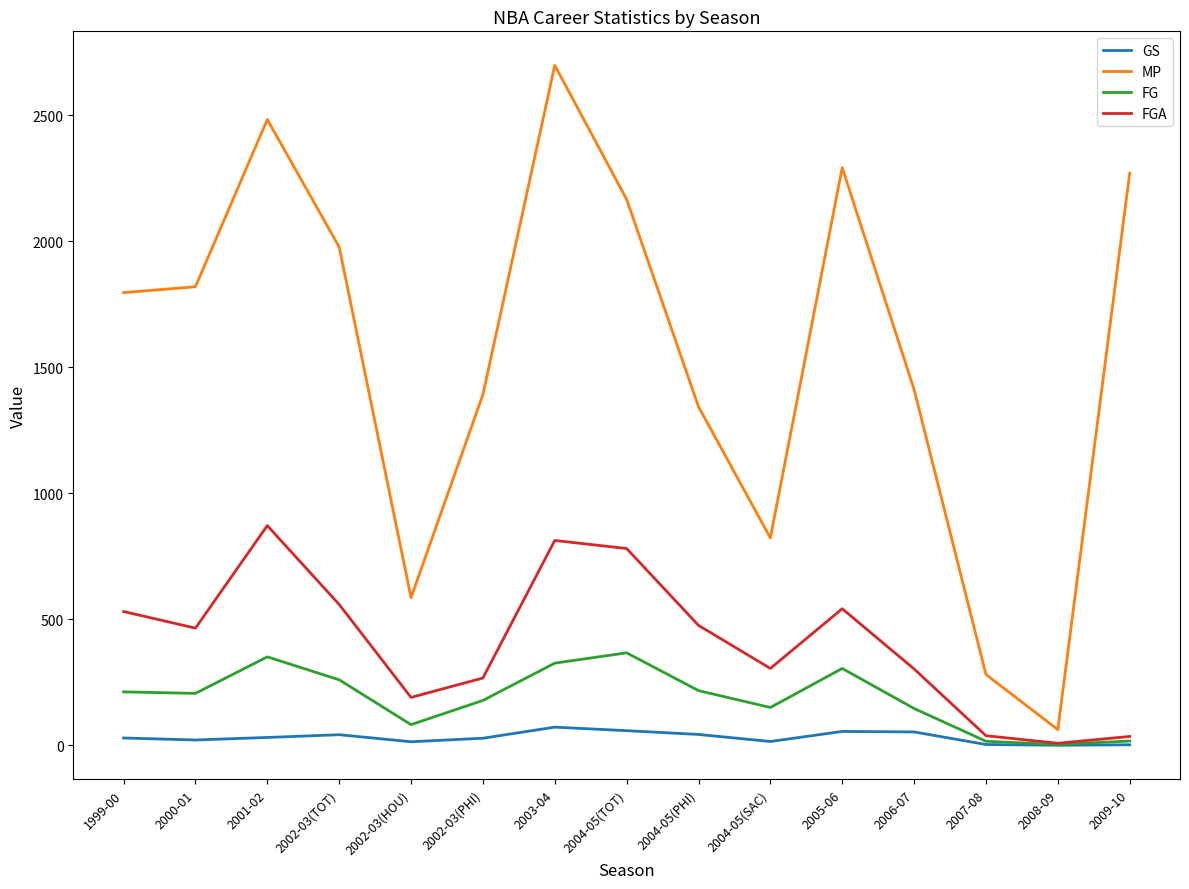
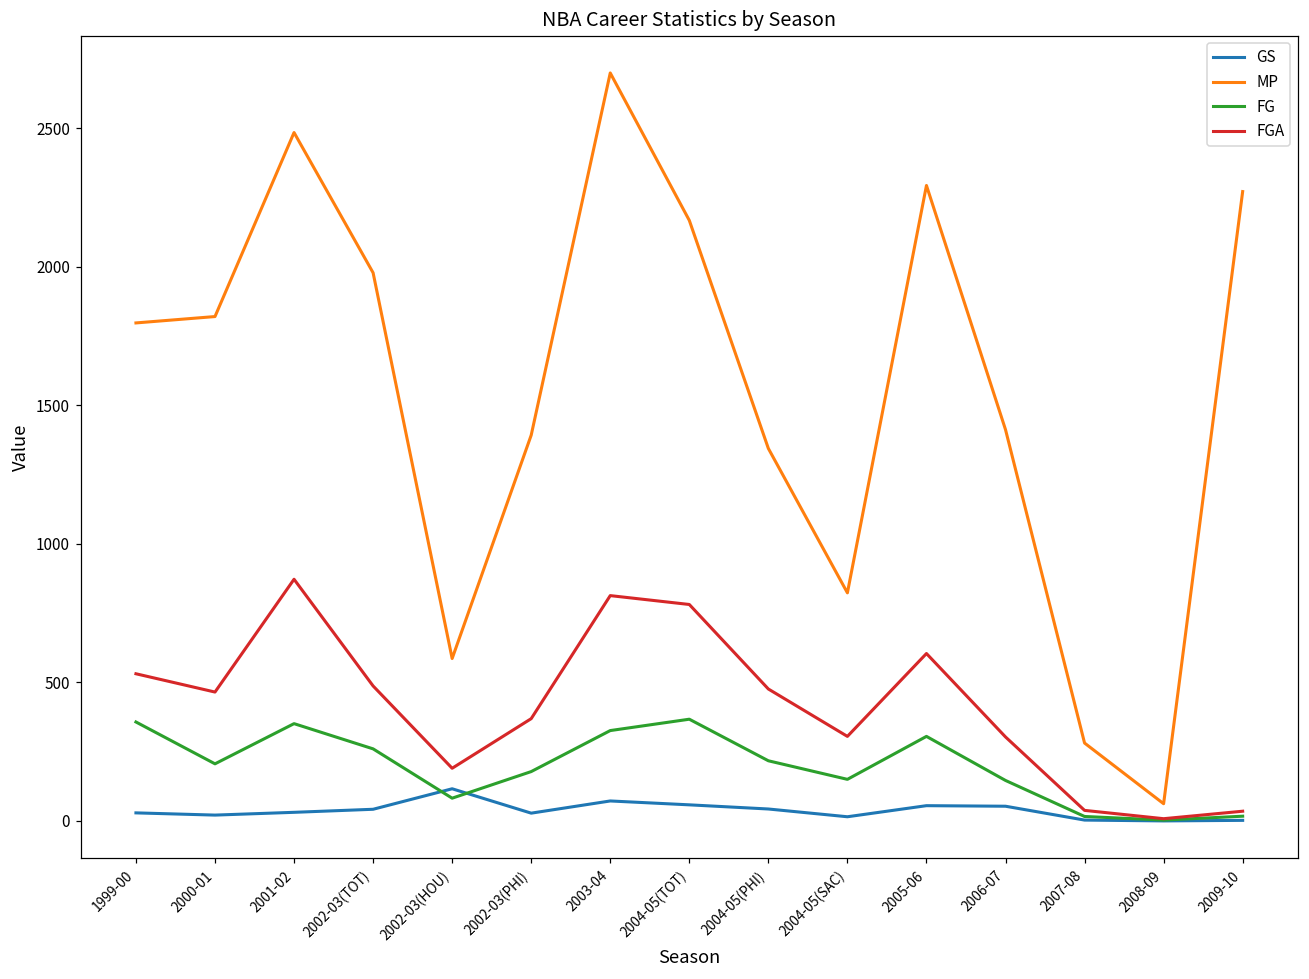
  {
    "GS": {
      "1999-00": 30,
      "2000-01": 20,
      "2001-02": 30,
      "2002-03(TOT)": 40,
-     "2002-03(HOU)": 10,
+     "2002-03(HOU)": 120,
      "2002-03(PHI)": 30,
      "2003-04": 70,
      "2004-05(TOT)": 60,
      "2004-05(PHI)": 40,
      "2004-05(SAC)": 20,
      "2005-06": 60,
      "2006-07": 50,
      "2007-08": 0,
      "2009-10": 0
    },
    "MP": {
      "1999-00": 1800,
      "2000-01": 1820,
      "2001-02": 2480,
      "2002-03(TOT)": 1980,
      "2002-03(HOU)": 590,
      "2002-03(PHI)": 1390,
      "2003-04": 2700,
      "2004-05(TOT)": 2170,
      "2004-05(PHI)": 1340,
      "2004-05(SAC)": 820,
      "2005-06": 2290,
      "2006-07": 1410,
      "2007-08": 280,
      "2008-09": 60,
      "2009-10": 2270
    },
    "FG": {
-     "1999-00": 210,
+     "1999-00": 360,
      "2000-01": 210,
      "2001-02": 350,
      "2002-03(TOT)": 260,
      "2002-03(HOU)": 80,
      "2002-03(PHI)": 180,
      "2003-04": 330,
      "2004-05(TOT)": 370,
      "2004-05(PHI)": 220,
      "2004-05(SAC)": 150,
      "2005-06": 310,
      "2006-07": 150,
      "2007-08": 20,
      "2009-10": 20
    },
    "FGA": {
      "1999-00": 530,
      "2000-01": 470,
      "2001-02": 870,
-     "2002-03(TOT)": 560,
+     "2002-03(TOT)": 490,
      "2002-03(HOU)": 190,
-     "2002-03(PHI)": 270,
+     "2002-03(PHI)": 370,
      "2003-04": 810,
      "2004-05(TOT)": 780,
      "2004-05(PHI)": 480,
      "2004-05(SAC)": 310,
-     "2005-06": 540,
+     "2005-06": 600,
      "2006-07": 300,
      "2007-08": 40,
      "2009-10": 40
    }
  }
